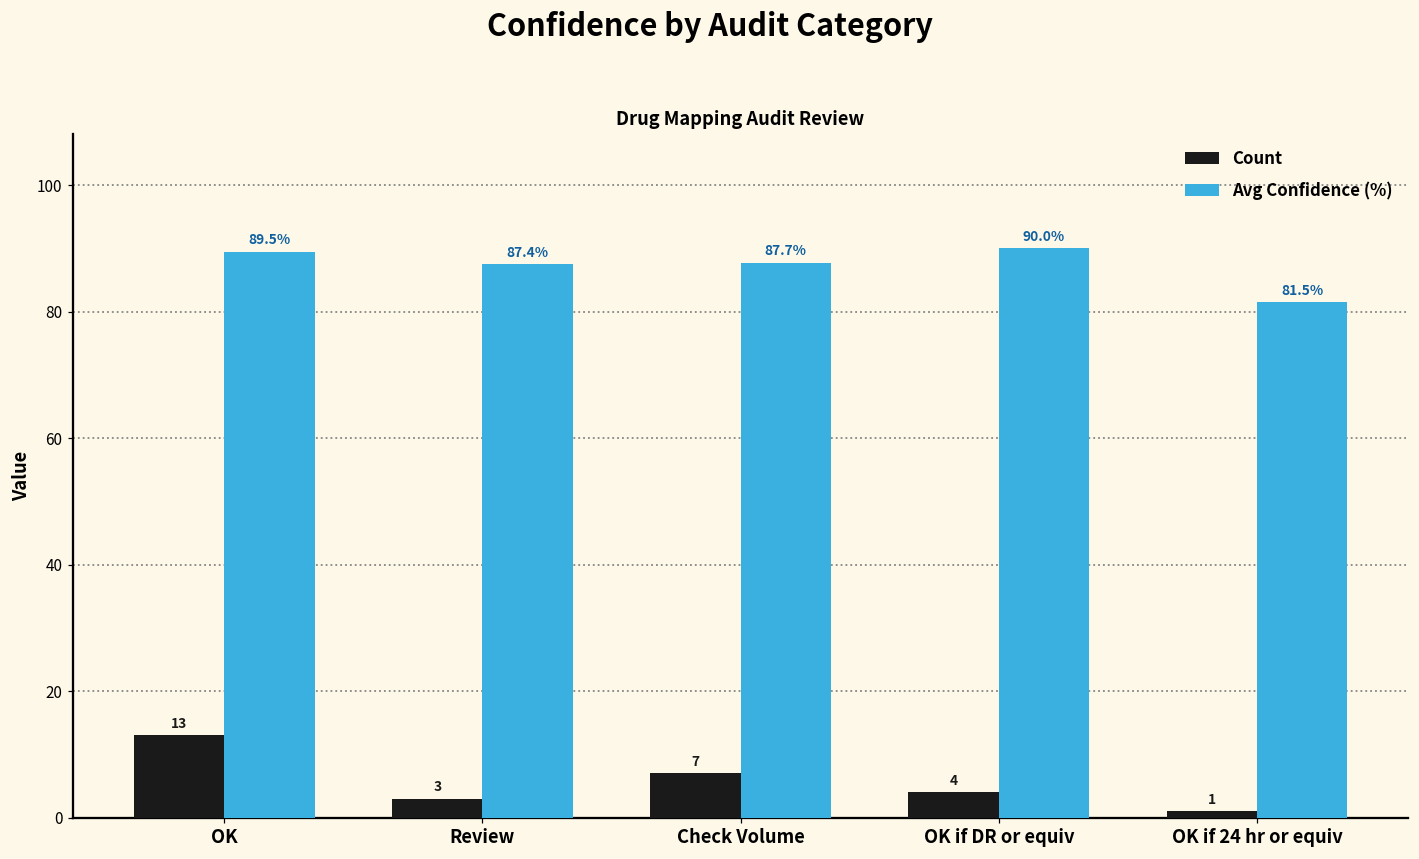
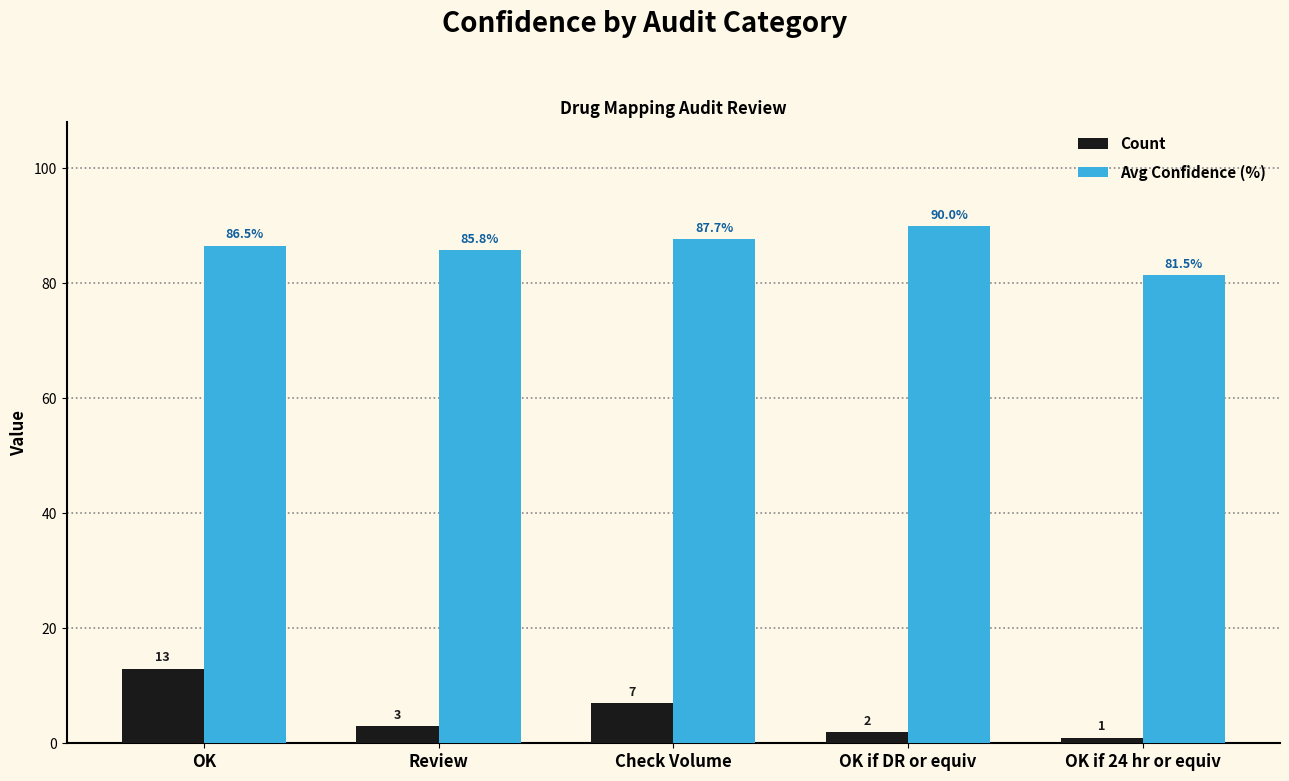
  {
    "Count": {
      "OK": "13",
      "Review": "3",
      "Check Volume": "7",
-     "OK if DR or equiv": "4",
+     "OK if DR or equiv": "2",
      "OK if 24 hr or equiv": "1"
    },
    "Avg Confidence (%)": {
-     "OK": "89.5%",
-     "Review": "87.4%",
+     "OK": "86.5%",
+     "Review": "85.8%",
      "Check Volume": "87.7%",
      "OK if DR or equiv": "90.0%",
      "OK if 24 hr or equiv": "81.5%"
    }
  }
